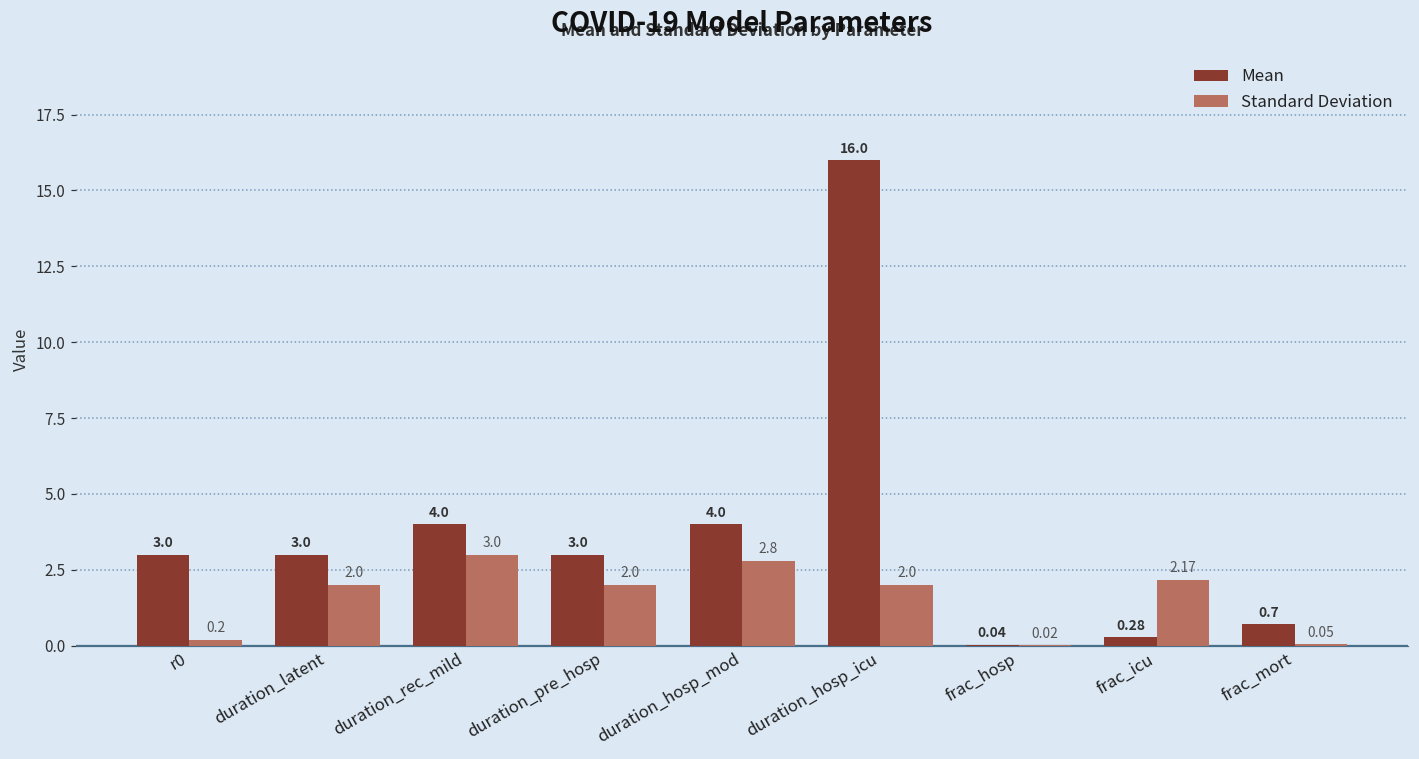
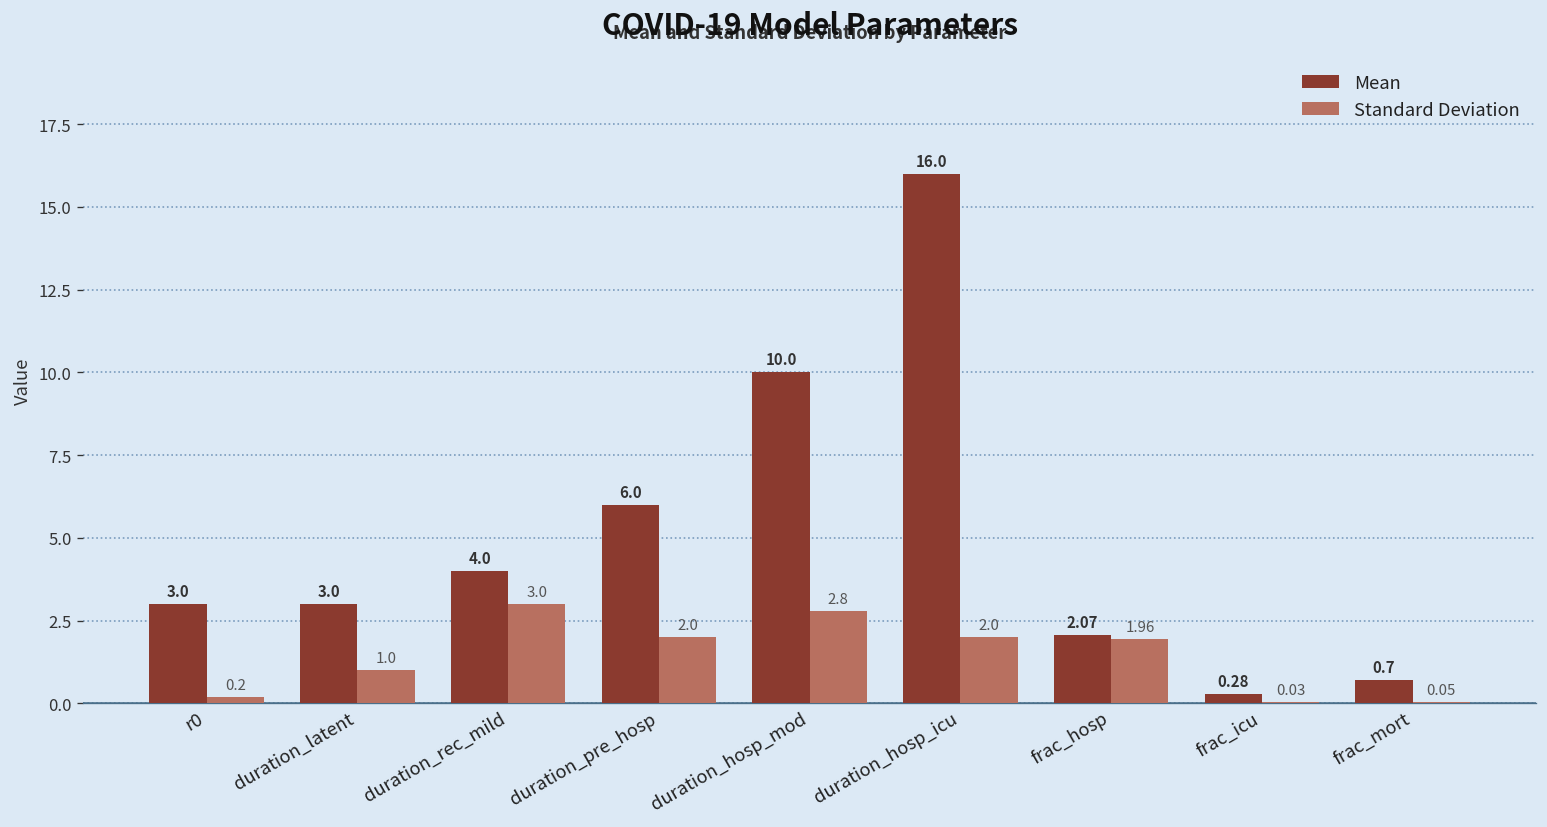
  {
    "Mean": {
      "r0": 3.0,
      "duration_latent": 3.0,
      "duration_rec_mild": 4.0,
-     "duration_pre_hosp": 3.0,
-     "duration_hosp_mod": 4.0,
+     "duration_pre_hosp": 6.0,
+     "duration_hosp_mod": 10.0,
      "duration_hosp_icu": 16.0,
-     "frac_hosp": 0.04,
+     "frac_hosp": 2.07,
      "frac_icu": 0.28,
      "frac_mort": 0.7
    },
    "Standard Deviation": {
      "r0": 0.2,
-     "duration_latent": 2.0,
+     "duration_latent": 1.0,
      "duration_rec_mild": 3.0,
      "duration_pre_hosp": 2.0,
      "duration_hosp_mod": 2.8,
      "duration_hosp_icu": 2.0,
-     "frac_hosp": 0.02,
-     "frac_icu": 2.17,
+     "frac_hosp": 1.96,
+     "frac_icu": 0.03,
      "frac_mort": 0.05
    }
  }
